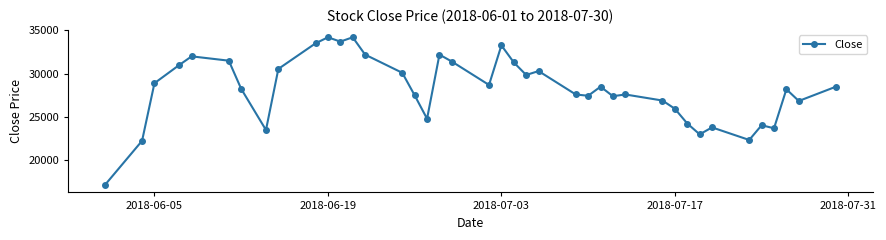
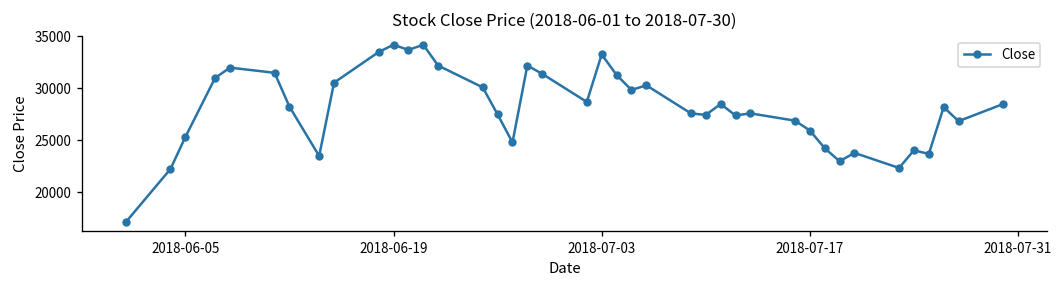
  {
-   "2018-06-05": 29000,
+   "2018-06-05": 25000,
    "2018-06-19": 34000,
    "2018-07-03": 33000,
    "2018-07-17": 26000
  }
